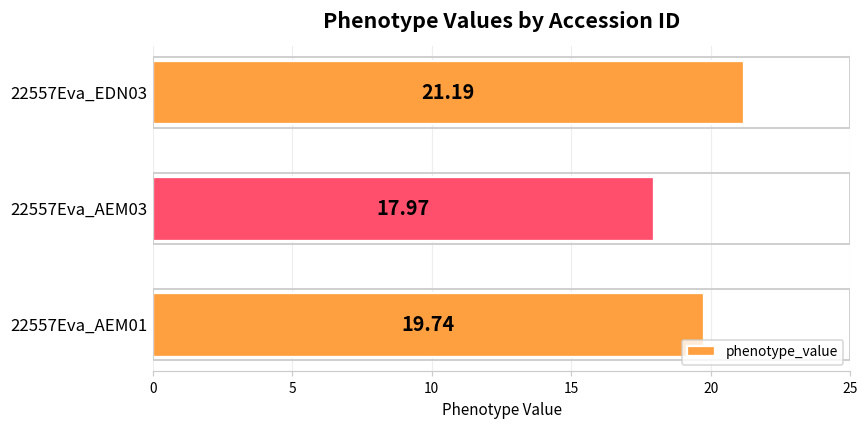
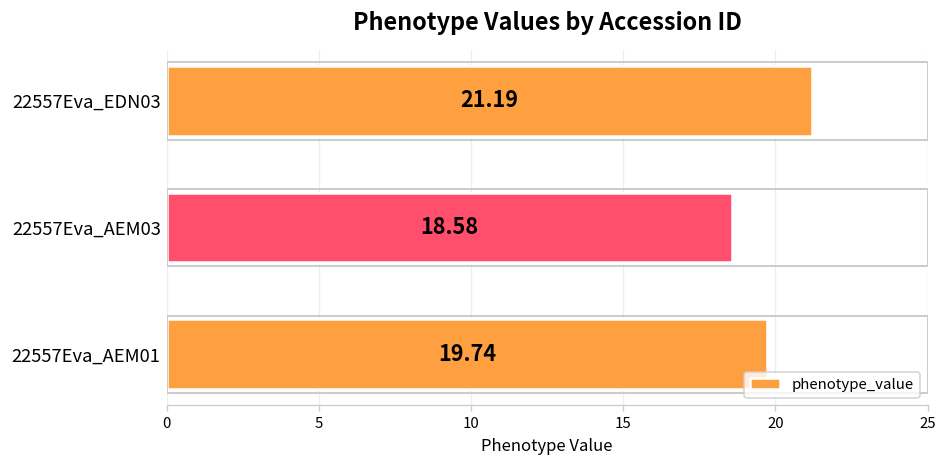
  {
    "22557Eva_EDN03": 21.19,
-   "22557Eva_AEM03": 17.97,
+   "22557Eva_AEM03": 18.58,
    "22557Eva_AEM01": 19.74
  }
